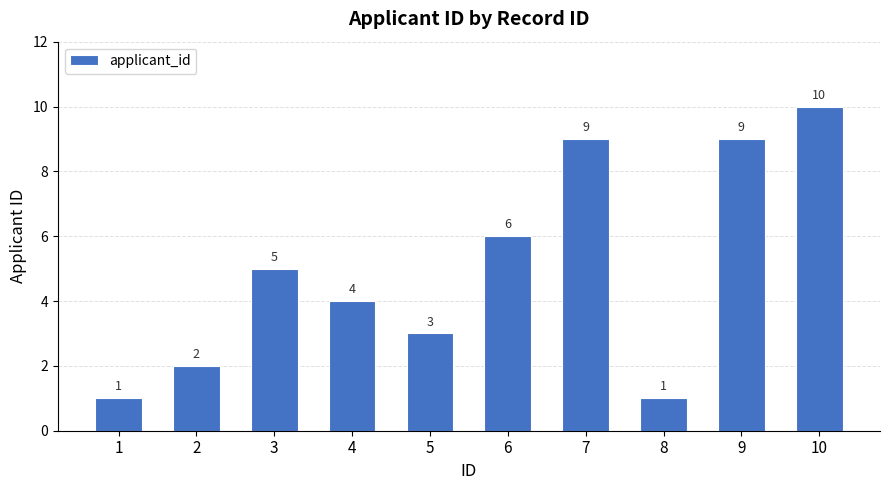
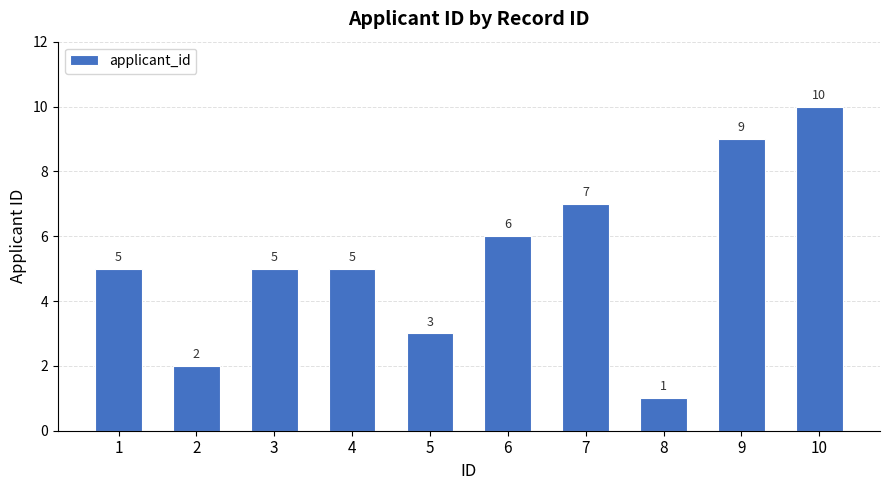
  {
-   "1": 1,
+   "1": 5,
    "2": 2,
    "3": 5,
-   "4": 4,
+   "4": 5,
    "5": 3,
    "6": 6,
-   "7": 9,
+   "7": 7,
    "8": 1,
    "9": 9,
    "10": 10
  }
